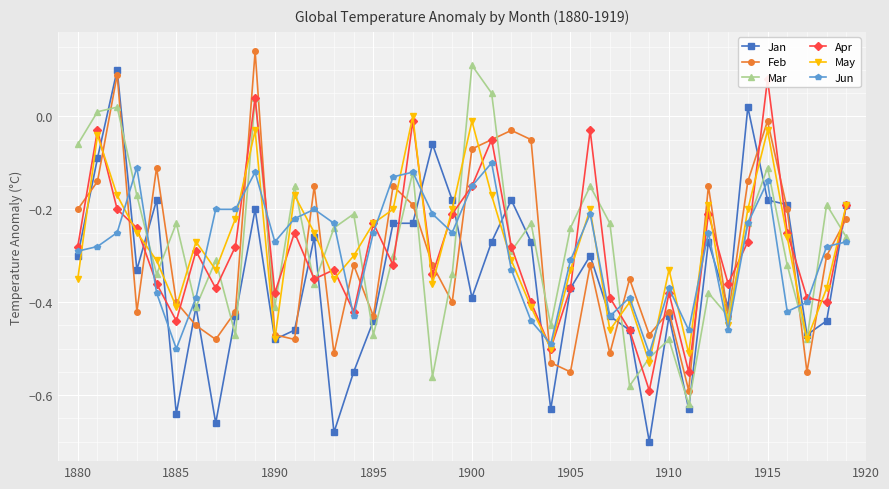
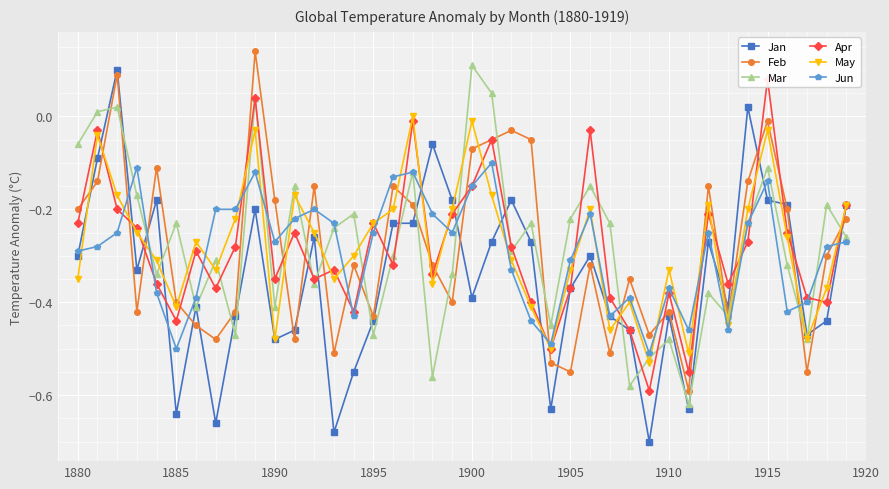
  {
    "Feb": {
      "1880": -0.20,
      "1885": -0.40,
-     "1890": -0.47,
+     "1890": -0.18,
      "1895": -0.43,
      "1900": -0.07,
      "1905": -0.55,
      "1910": -0.42,
      "1915": -0.01
    },
    "Mar": {
      "1880": -0.06,
      "1885": -0.23,
      "1890": -0.41,
      "1895": -0.47,
      "1900": 0.11,
-     "1905": -0.24,
+     "1905": -0.22,
      "1910": -0.48,
      "1915": -0.11
    },
    "Apr": {
-     "1880": -0.28,
+     "1880": -0.23,
      "1885": -0.44,
-     "1890": -0.38,
+     "1890": -0.35,
      "1910": -0.38
    },
    "May": {
      "1880": -0.35,
      "1885": -0.41,
      "1900": -0.01,
      "1905": -0.33,
      "1910": -0.33,
      "1915": -0.03
    }
  }
